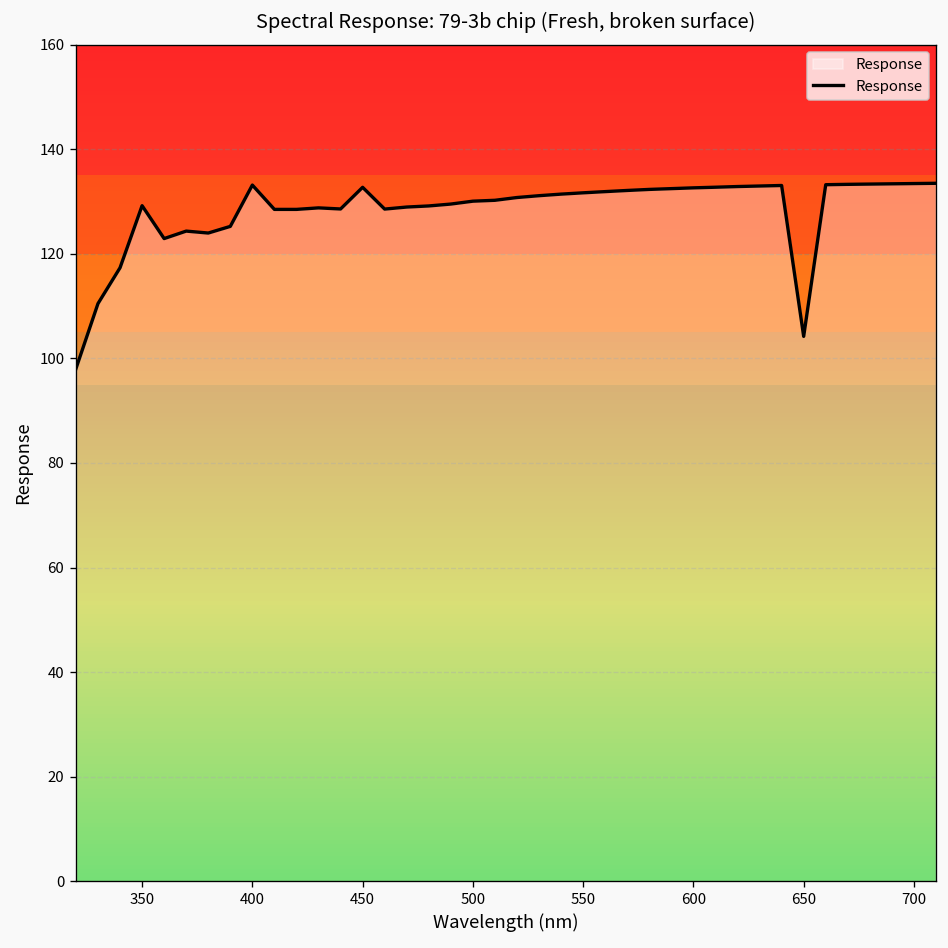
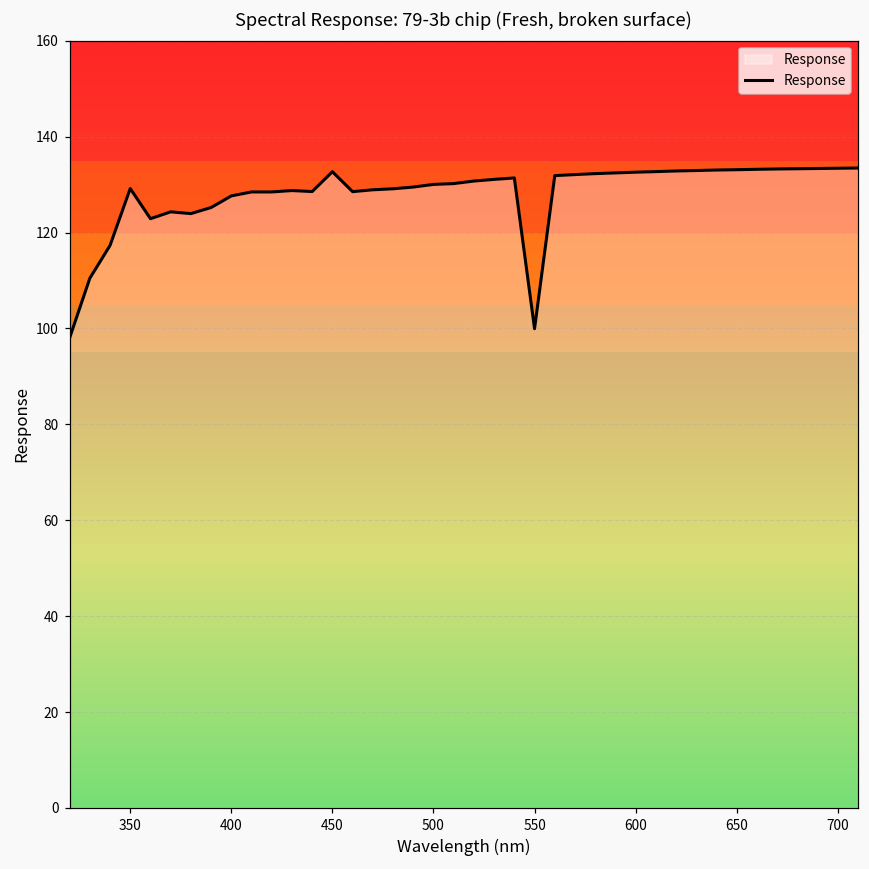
  {
    "350": 129,
-   "400": 133,
+   "400": 128,
    "450": 133,
    "500": 130,
-   "550": 132,
+   "550": 100,
    "600": 133,
-   "650": 104,
+   "650": 133,
    "700": 133
  }
